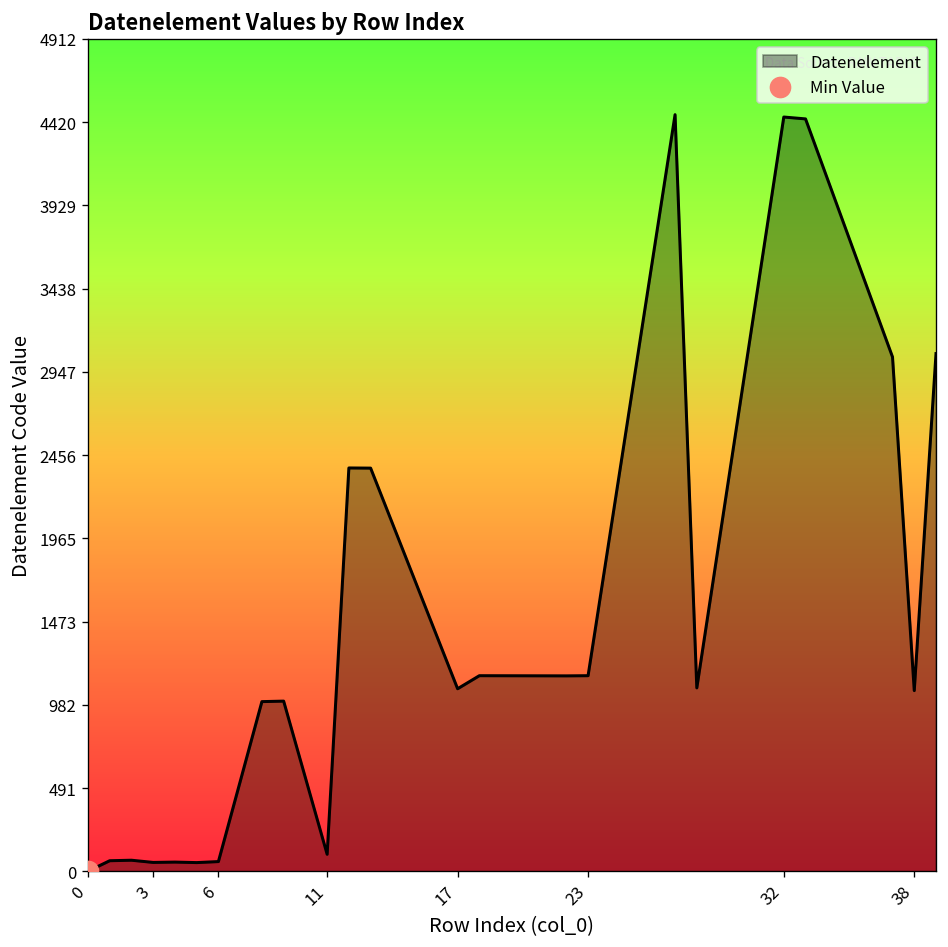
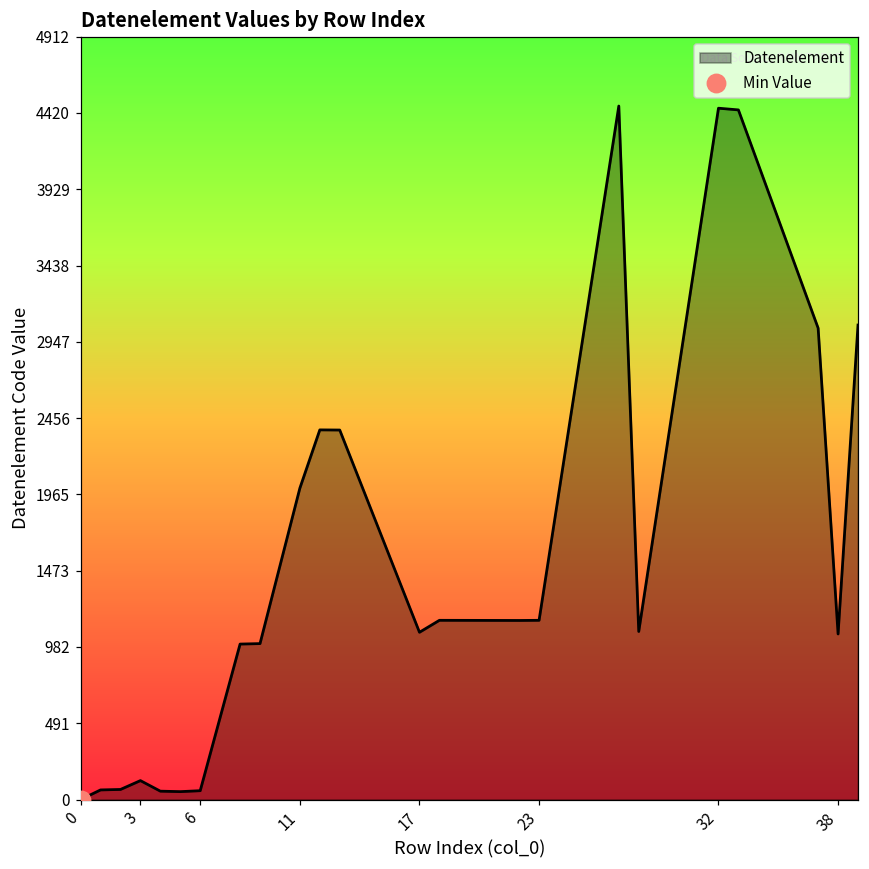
  {
    "Datenelement": {
-     "3": 50,
+     "3": 120,
      "6": 60,
-     "11": 100,
+     "11": 2010,
      "17": 1080,
      "23": 1150,
      "32": 4450,
      "38": 1070
    }
  }
